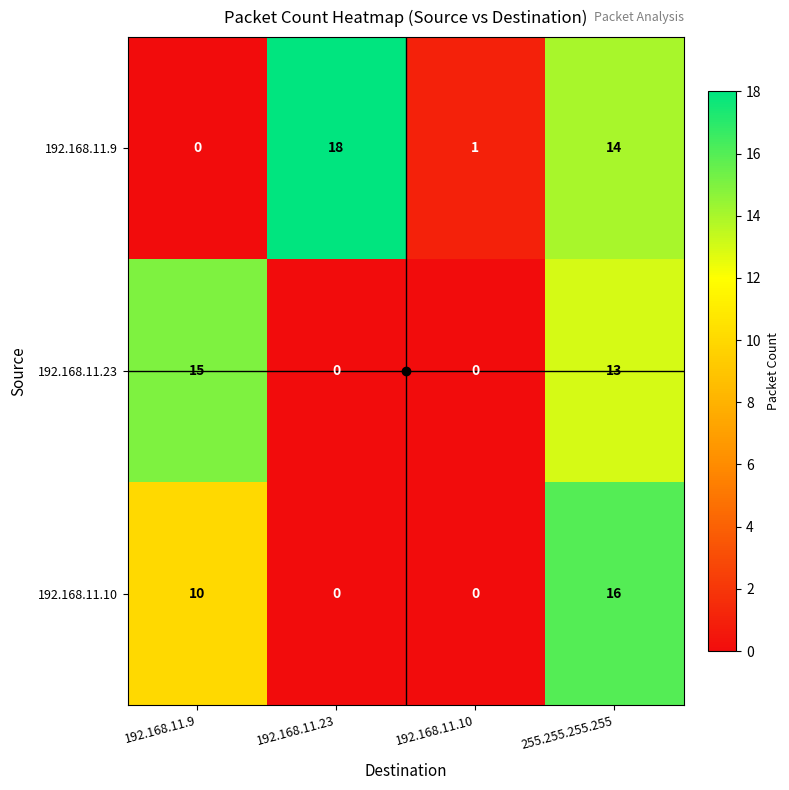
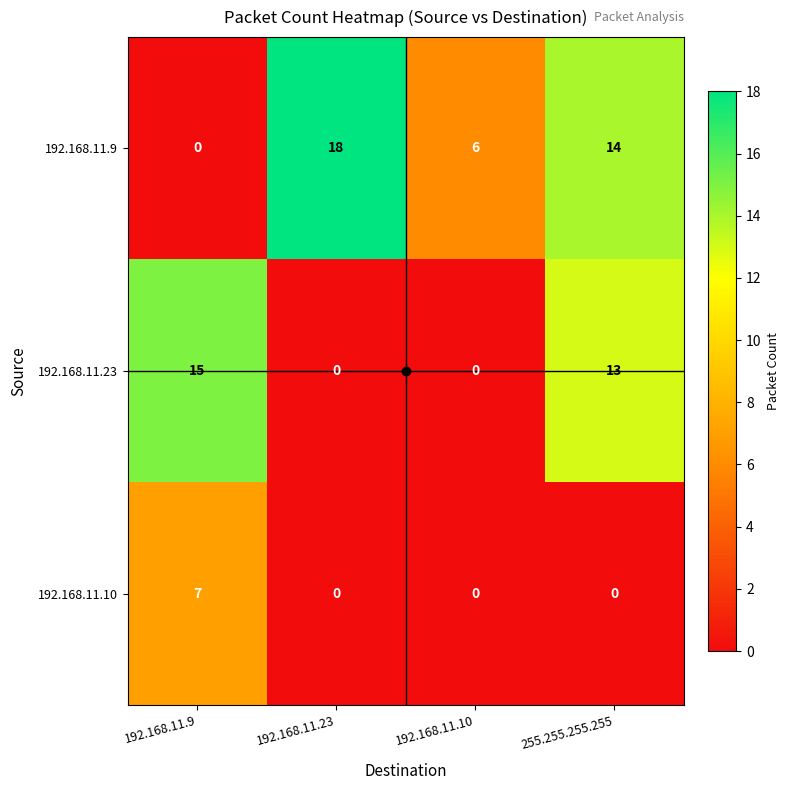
  {
    "192.168.11.9": {
      "192.168.11.9": 0,
      "192.168.11.23": 18,
-     "192.168.11.10": 1,
+     "192.168.11.10": 6,
      "255.255.255.255": 14
    },
    "192.168.11.23": {
      "192.168.11.9": 15,
      "192.168.11.23": 0,
      "192.168.11.10": 0,
      "255.255.255.255": 13
    },
    "192.168.11.10": {
-     "192.168.11.9": 10,
+     "192.168.11.9": 7,
      "192.168.11.23": 0,
      "192.168.11.10": 0,
-     "255.255.255.255": 16
+     "255.255.255.255": 0
    }
  }
